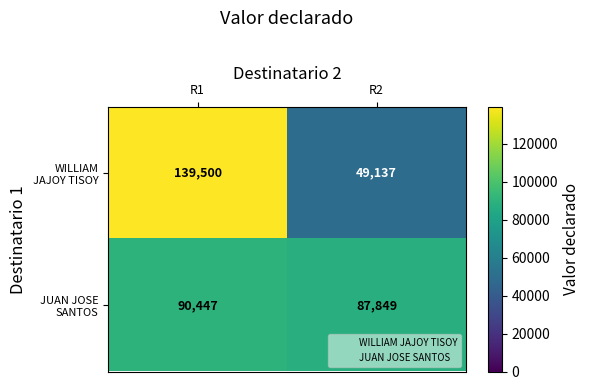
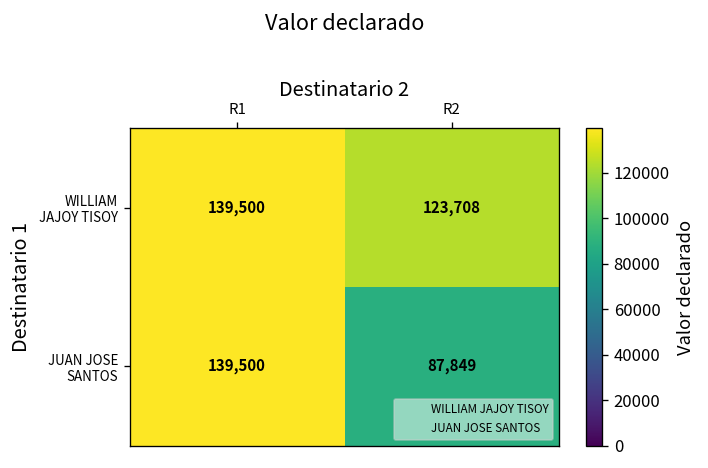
  {
    "WILLIAM JAJOY TISOY": {
      "R1": "139,500",
-     "R2": "49,137"
+     "R2": "123,708"
    },
    "JUAN JOSE SANTOS": {
-     "R1": "90,447",
+     "R1": "139,500",
      "R2": "87,849"
    }
  }
